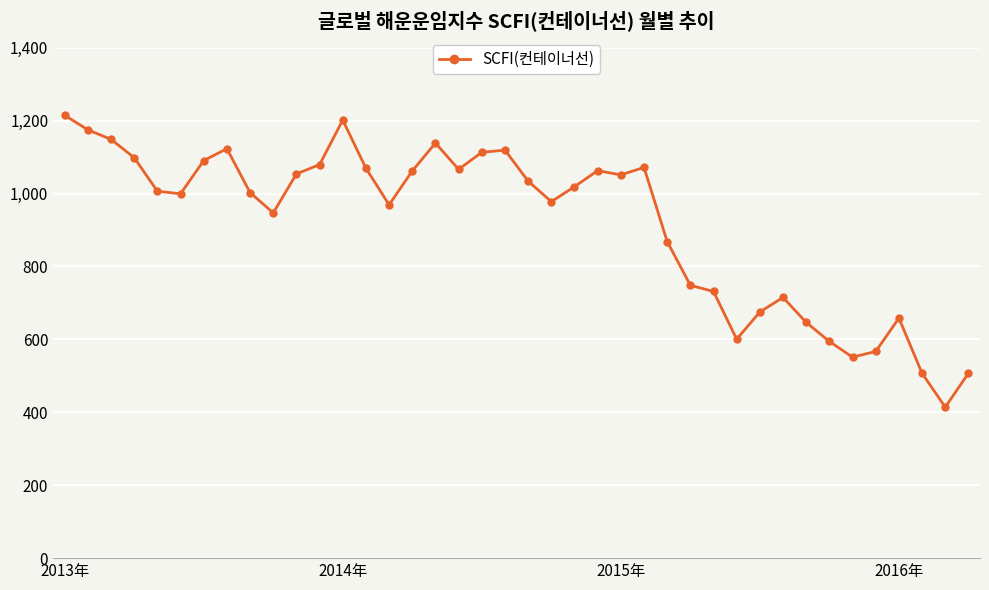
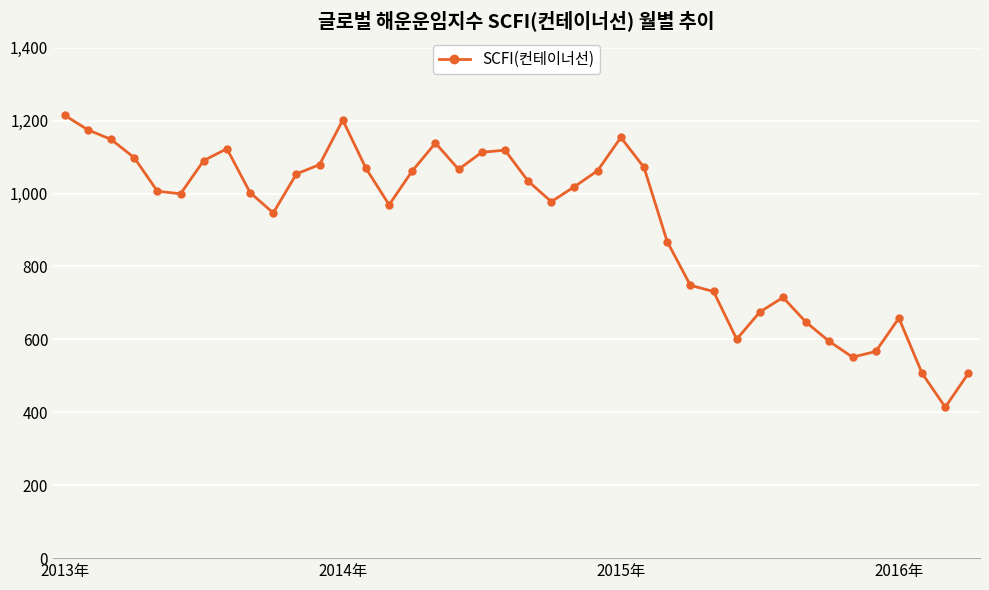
  {
    "2013年": "1,210",
    "2014年": "1,200",
-   "2015年": "1,050",
+   "2015年": "1,150",
    "2016年": "660"
  }
